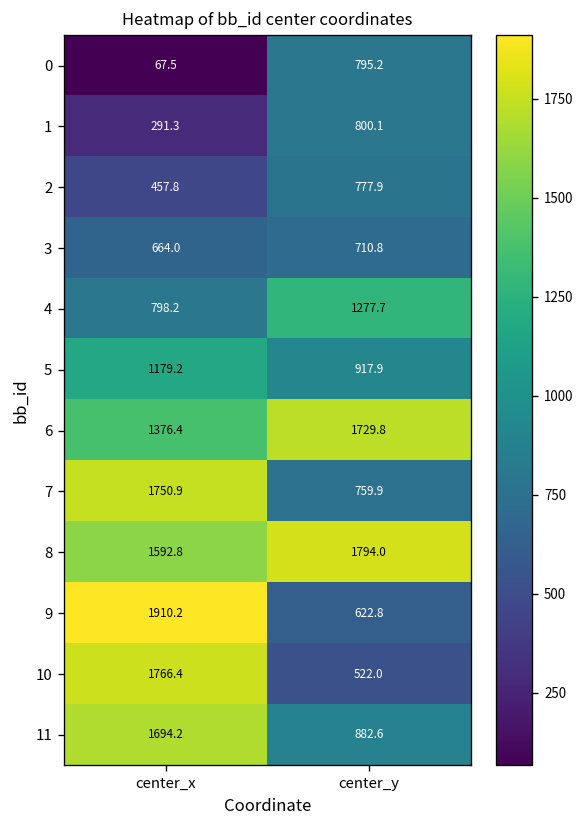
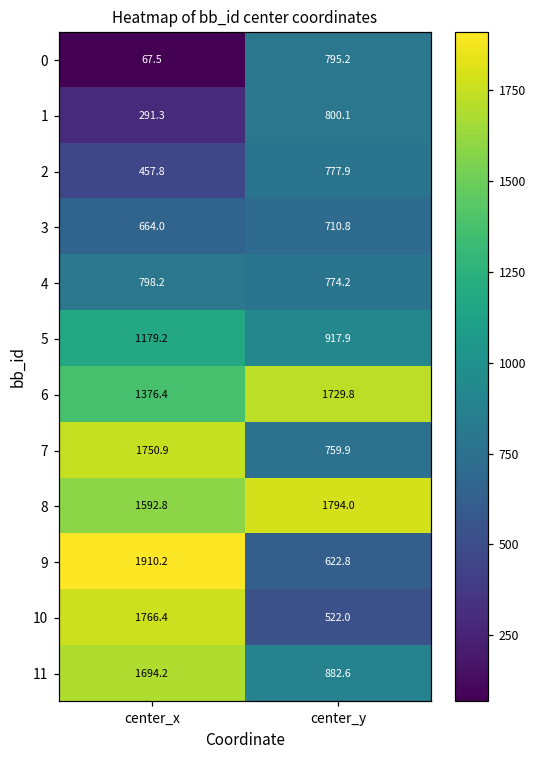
  {
    "0": {
      "center_x": 67.5,
      "center_y": 795.2
    },
    "1": {
      "center_x": 291.3,
      "center_y": 800.1
    },
    "2": {
      "center_x": 457.8,
      "center_y": 777.9
    },
    "3": {
      "center_x": 664.0,
      "center_y": 710.8
    },
    "4": {
      "center_x": 798.2,
-     "center_y": 1277.7
+     "center_y": 774.2
    },
    "5": {
      "center_x": 1179.2,
      "center_y": 917.9
    },
    "6": {
      "center_x": 1376.4,
      "center_y": 1729.8
    },
    "7": {
      "center_x": 1750.9,
      "center_y": 759.9
    },
    "8": {
      "center_x": 1592.8,
      "center_y": 1794.0
    },
    "9": {
      "center_x": 1910.2,
      "center_y": 622.8
    },
    "10": {
      "center_x": 1766.4,
      "center_y": 522.0
    },
    "11": {
      "center_x": 1694.2,
      "center_y": 882.6
    }
  }
